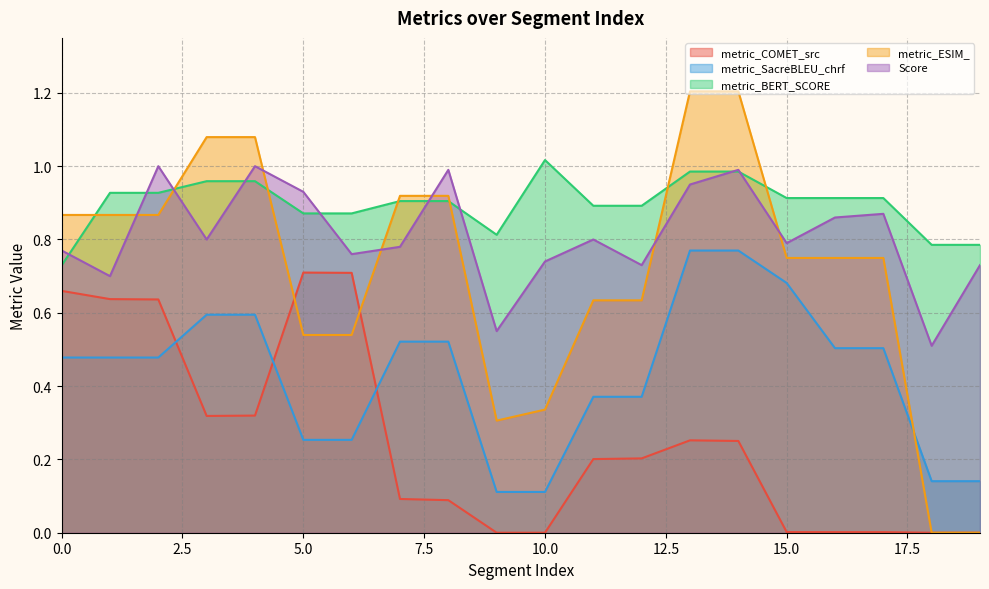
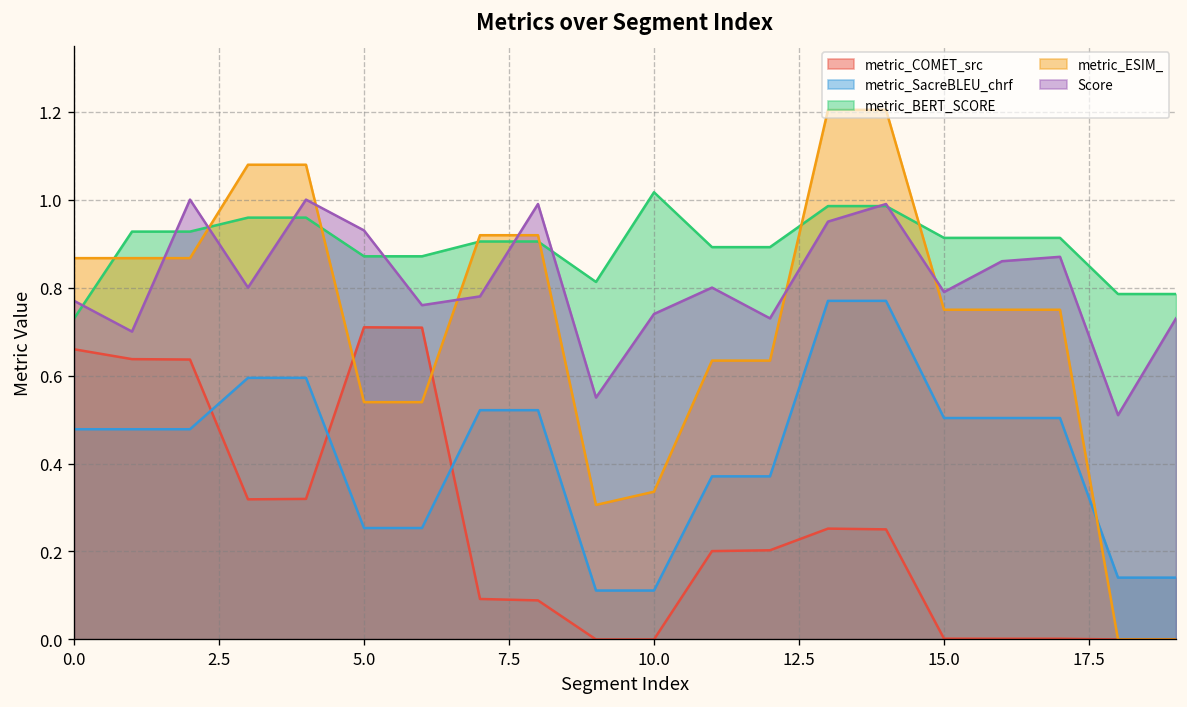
  {
    "metric_COMET_src": {
      "0.0": 0.66,
      "5.0": 0.71,
      "10.0": 0.00,
      "15.0": 0.00
    },
    "metric_SacreBLEU_chrf": {
      "0.0": 0.48,
      "5.0": 0.25,
      "10.0": 0.11,
-     "15.0": 0.68
+     "15.0": 0.50
    },
    "metric_BERT_SCORE": {
      "0.0": 0.73,
      "5.0": 0.87,
      "10.0": 1.02,
      "15.0": 0.91
    },
    "metric_ESIM_": {
      "0.0": 0.87,
      "5.0": 0.54,
      "10.0": 0.34,
      "15.0": 0.75
    },
    "Score": {
      "0.0": 0.77,
      "5.0": 0.93,
      "10.0": 0.74,
      "15.0": 0.79
    }
  }
